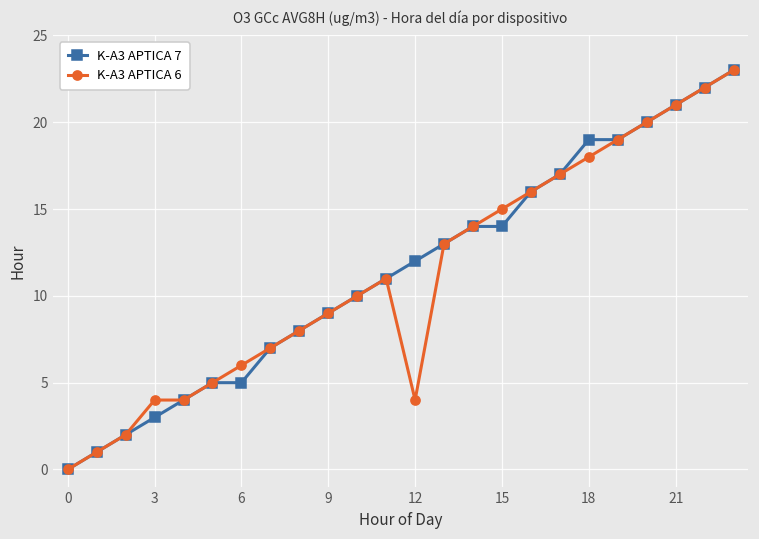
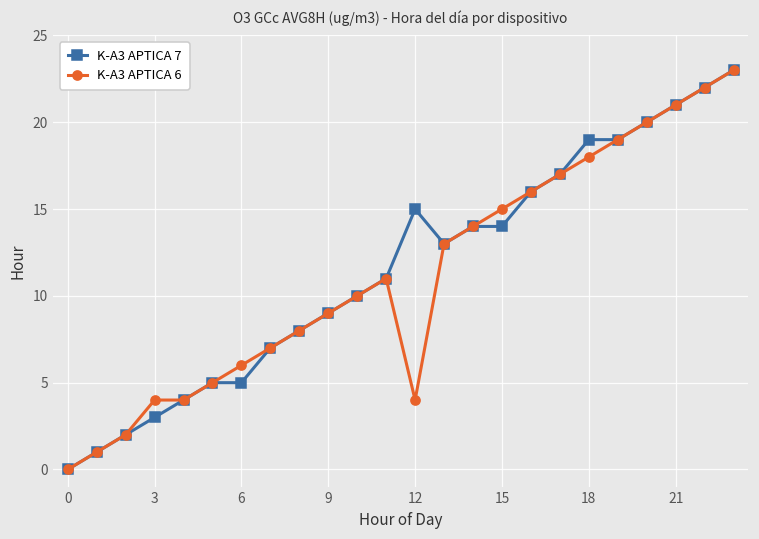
  {
    "K-A3 APTICA 7": {
      "3": 3,
      "6": 5,
-     "12": 12,
+     "12": 15,
      "15": 14,
      "18": 19
    },
    "K-A3 APTICA 6": {
      "3": 4,
      "6": 6,
      "12": 4,
      "15": 15,
      "18": 18
    }
  }
